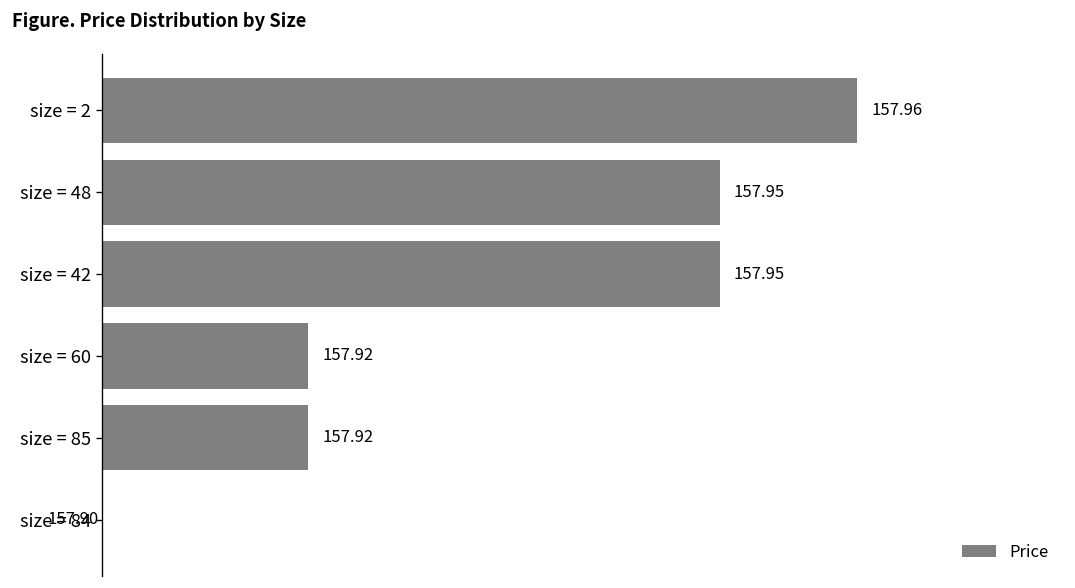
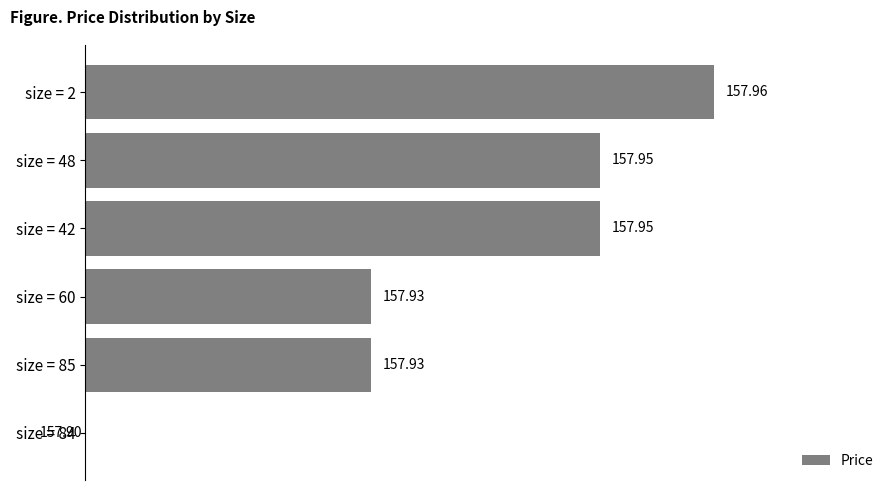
  {
    "size = 2": 157.96,
    "size = 48": 157.95,
    "size = 42": 157.95,
-   "size = 60": 157.92,
-   "size = 85": 157.92
+   "size = 60": 157.93,
+   "size = 85": 157.93
  }
